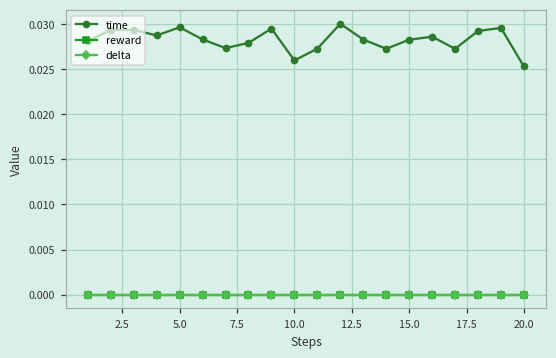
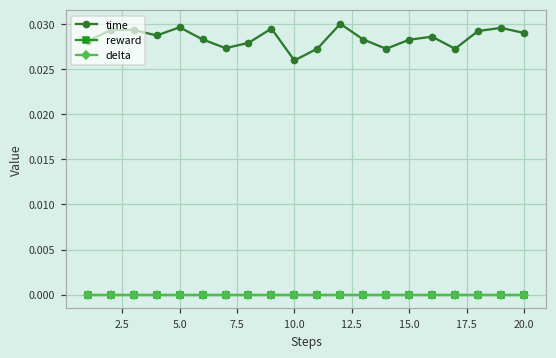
  {
    "time": {
      "5.0": 0.030,
      "10.0": 0.026,
      "15.0": 0.028,
-     "20.0": 0.025
+     "20.0": 0.029
    },
    "delta": {
      "5.0": 0.000,
      "10.0": 0.000,
      "15.0": 0.000,
      "20.0": 0.000
    }
  }
